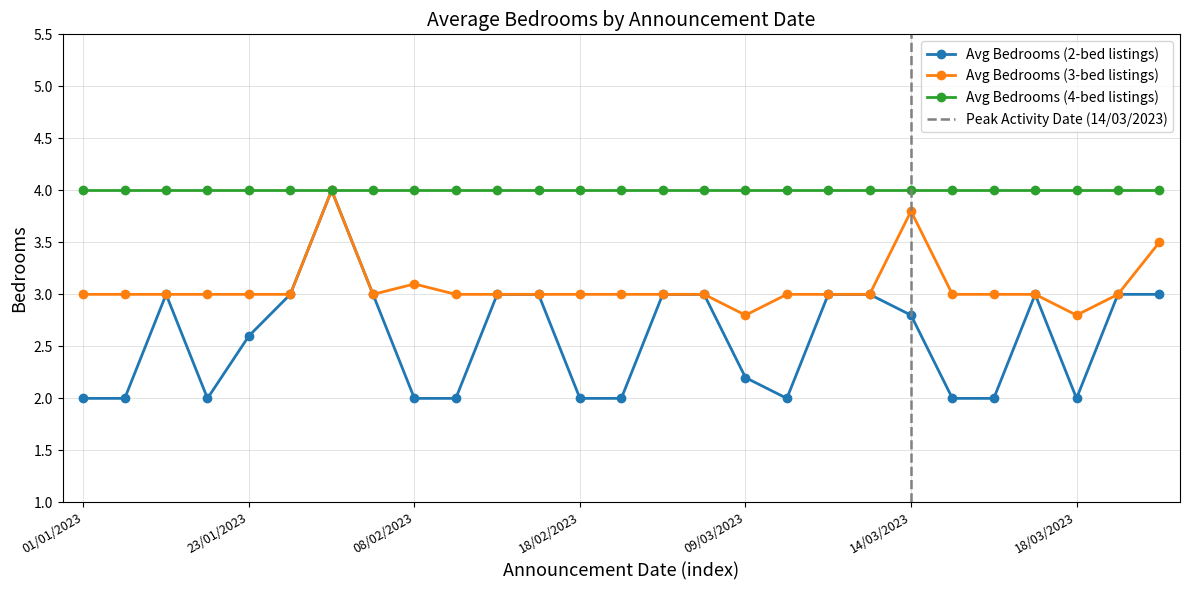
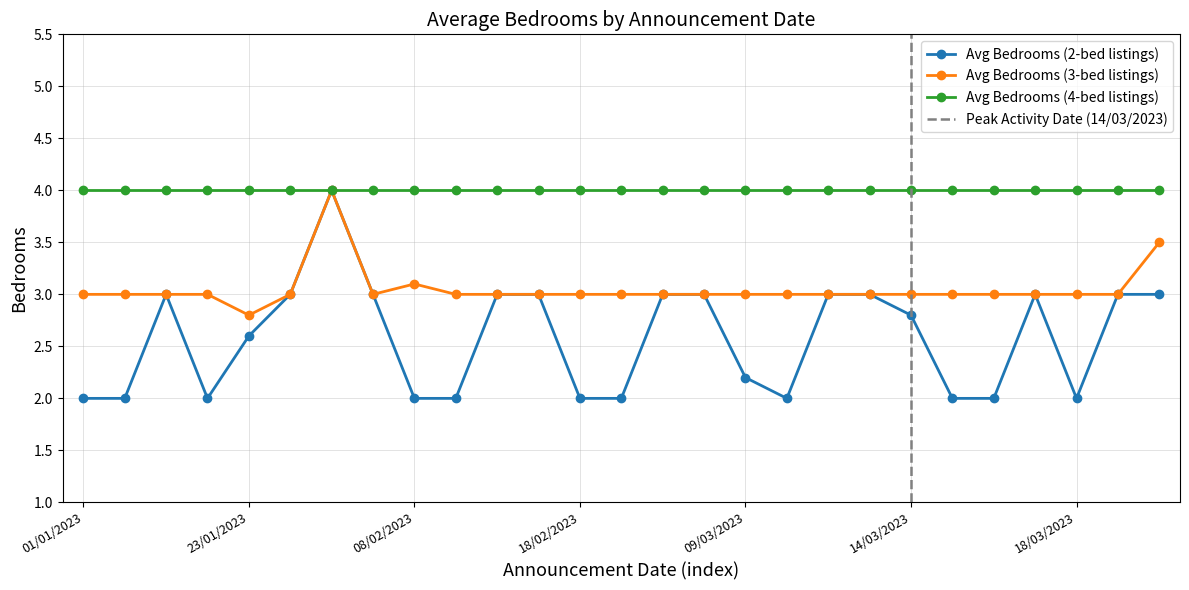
  {
    "Avg Bedrooms (2-bed listings)": {
      "01/01/2023": 2.0,
      "23/01/2023": 2.6,
      "08/02/2023": 2.0,
      "18/02/2023": 2.0,
      "09/03/2023": 2.2,
      "14/03/2023": 2.8,
      "18/03/2023": 2.0
    },
    "Avg Bedrooms (3-bed listings)": {
      "01/01/2023": 3.0,
-     "23/01/2023": 3.0,
+     "23/01/2023": 2.8,
      "08/02/2023": 3.1,
      "18/02/2023": 3.0,
-     "09/03/2023": 2.8,
-     "14/03/2023": 3.8,
-     "18/03/2023": 2.8
+     "09/03/2023": 3.0,
+     "14/03/2023": 3.0,
+     "18/03/2023": 3.0
    },
    "Avg Bedrooms (4-bed listings)": {
      "01/01/2023": 4.0,
      "23/01/2023": 4.0,
      "08/02/2023": 4.0,
      "18/02/2023": 4.0,
      "09/03/2023": 4.0,
      "14/03/2023": 4.0,
      "18/03/2023": 4.0
    }
  }
